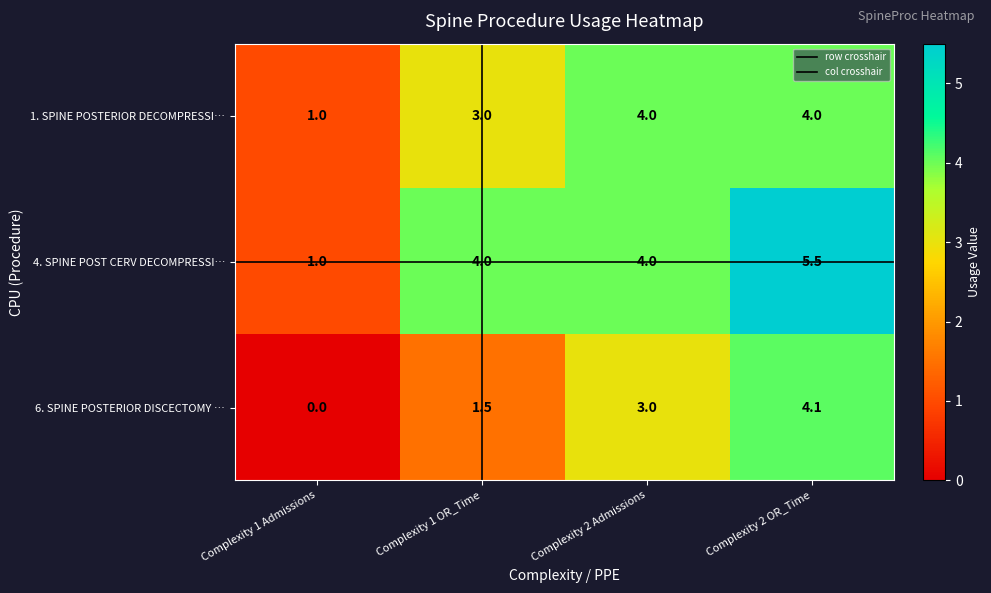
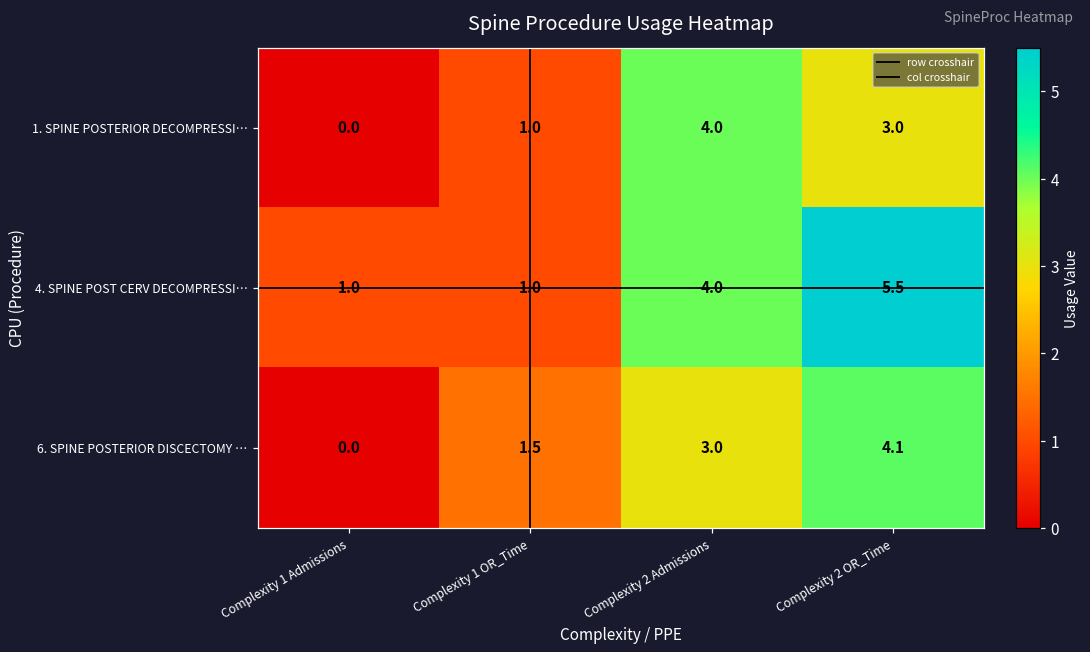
  {
    "1. SPINE POSTERIOR DECOMPRESSI…": {
-     "Complexity 1 Admissions": 1.0,
-     "Complexity 1 OR_Time": 3.0,
+     "Complexity 1 Admissions": 0.0,
+     "Complexity 1 OR_Time": 1.0,
      "Complexity 2 Admissions": 4.0,
-     "Complexity 2 OR_Time": 4.0
+     "Complexity 2 OR_Time": 3.0
    },
    "4. SPINE POST CERV DECOMPRESSI…": {
      "Complexity 1 Admissions": 1.0,
-     "Complexity 1 OR_Time": 4.0,
+     "Complexity 1 OR_Time": 1.0,
      "Complexity 2 Admissions": 4.0,
      "Complexity 2 OR_Time": 5.5
    },
    "6. SPINE POSTERIOR DISCECTOMY …": {
      "Complexity 1 Admissions": 0.0,
      "Complexity 1 OR_Time": 1.5,
      "Complexity 2 Admissions": 3.0,
      "Complexity 2 OR_Time": 4.1
    }
  }
